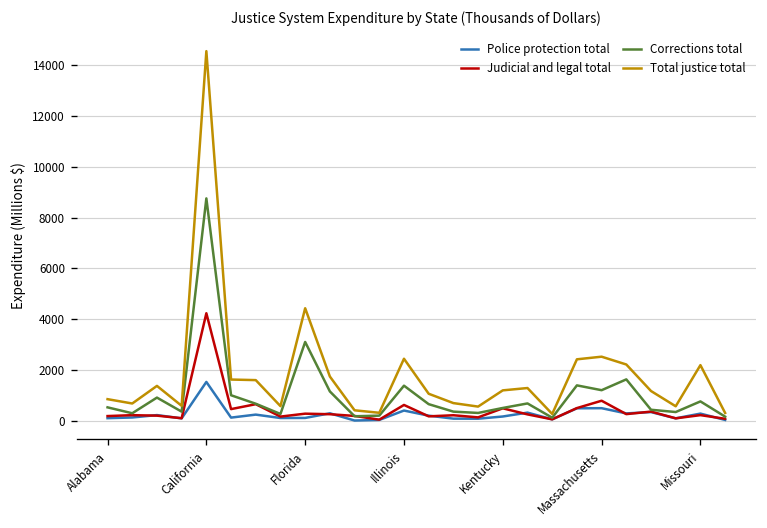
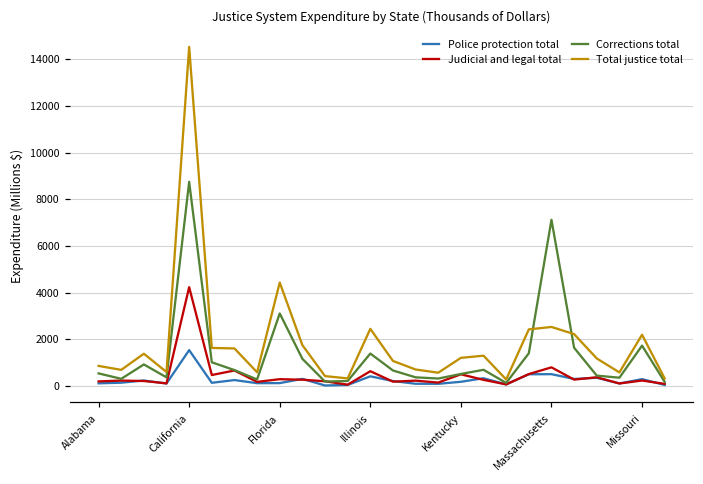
  {
    "Police protection total": {
      "California": 1500,
      "Florida": 100,
      "Illinois": 400,
      "Kentucky": 200,
      "Massachusetts": 500
    },
    "Judicial and legal total": {
      "California": 4200,
      "Florida": 300,
      "Illinois": 600,
      "Massachusetts": 800
    },
    "Corrections total": {
      "Alabama": 500,
      "California": 8800,
      "Florida": 3100,
      "Illinois": 1400,
-     "Massachusetts": 1200,
-     "Missouri": 800
+     "Massachusetts": 7100,
+     "Missouri": 1700
    },
    "Total justice total": {
      "Alabama": 900,
      "California": 14500,
      "Florida": 4400,
      "Illinois": 2500,
      "Kentucky": 1200,
      "Massachusetts": 2500,
      "Missouri": 2200
    }
  }
